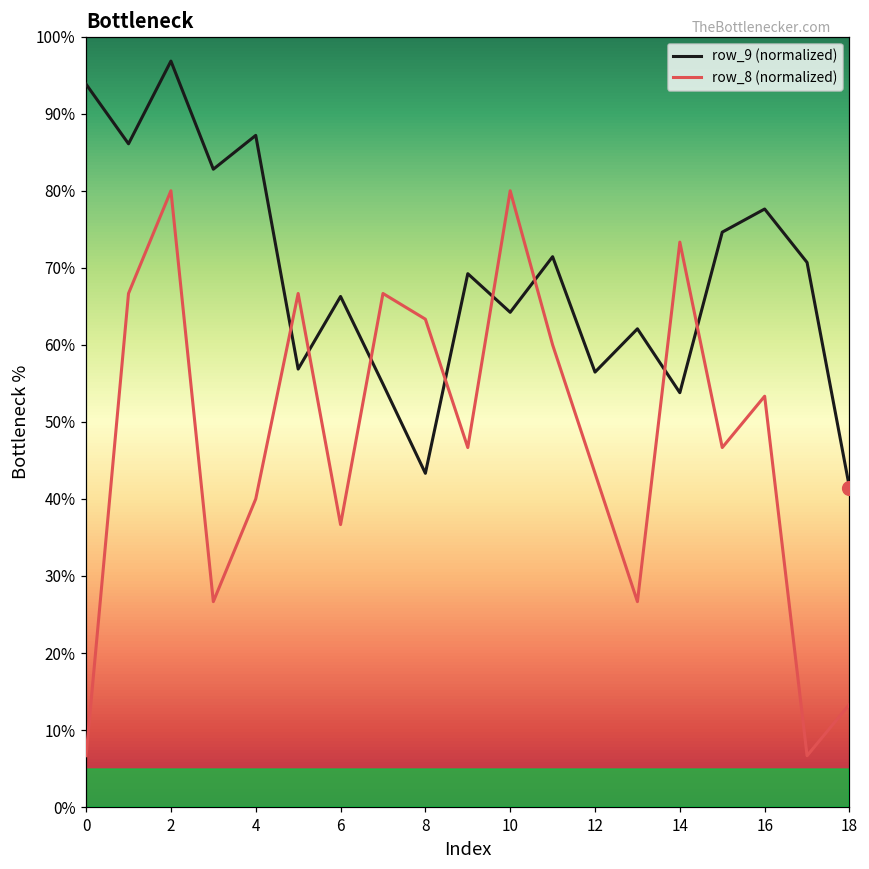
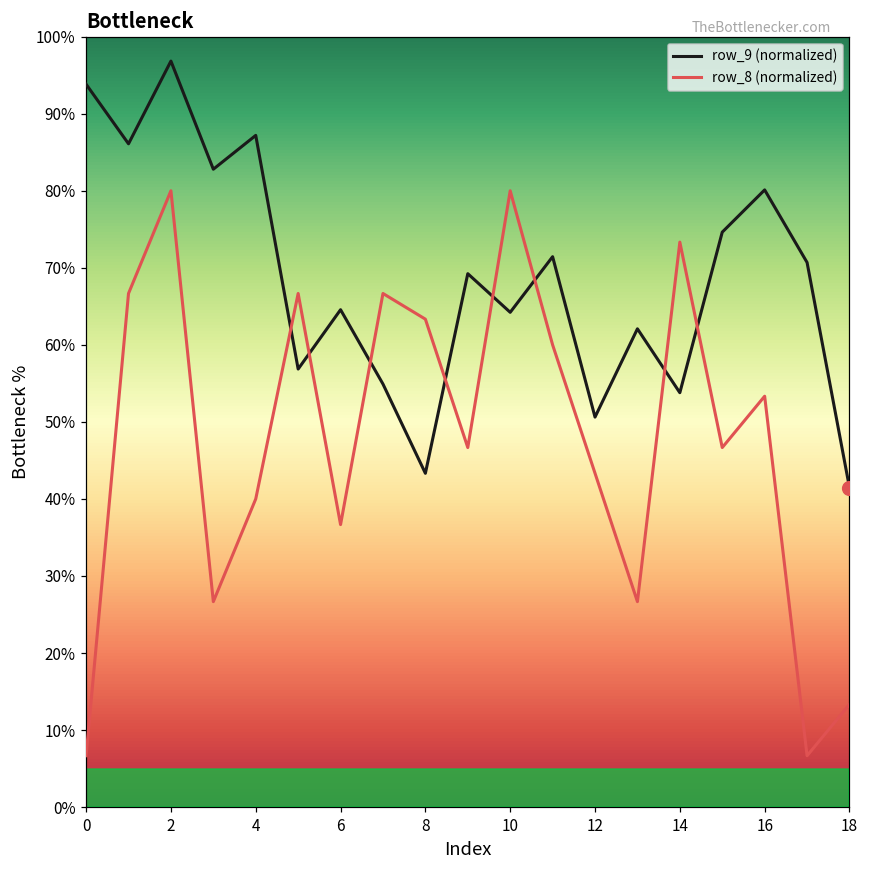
  {
    "row_9 (normalized)": {
      "0": "94%",
      "2": "97%",
      "4": "87%",
-     "6": "66%",
+     "6": "65%",
      "8": "43%",
      "10": "64%",
-     "12": "56%",
+     "12": "51%",
      "14": "54%",
-     "16": "78%"
+     "16": "80%"
    }
  }
